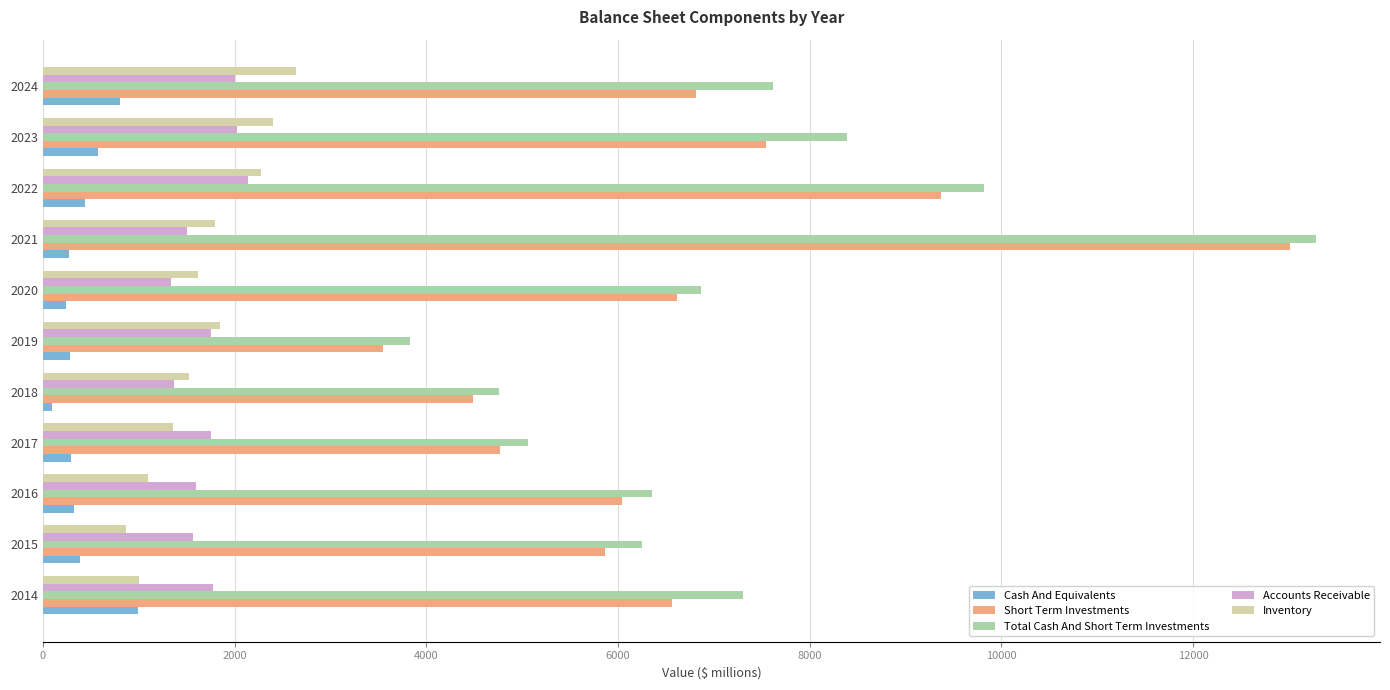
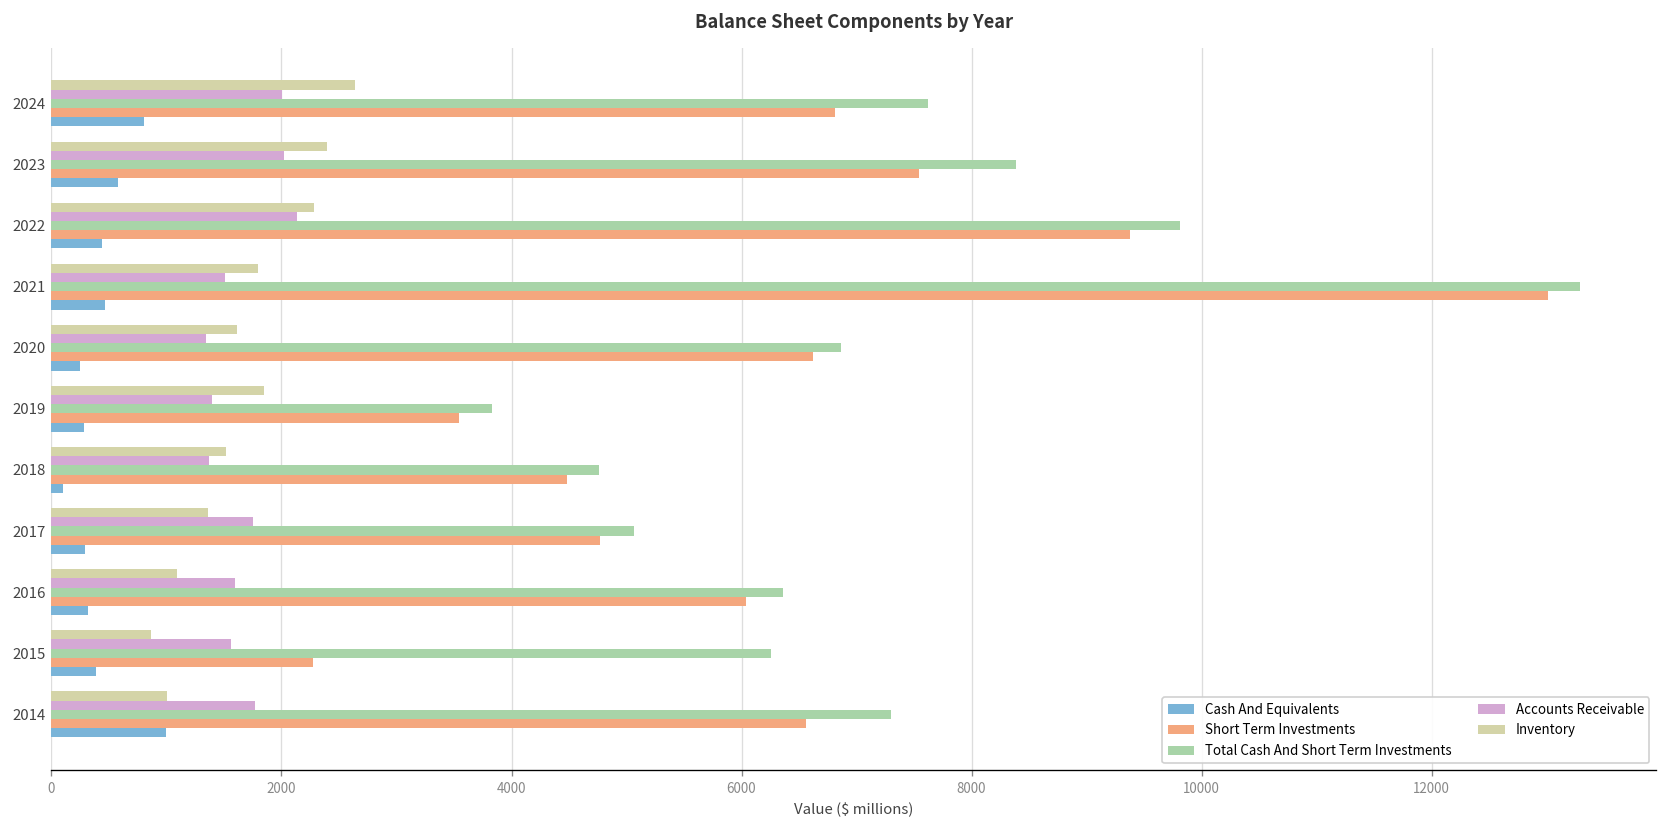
  {
    "Cash And Equivalents": {
      "2024": 800,
      "2023": 600,
      "2022": 400,
-     "2021": 300,
+     "2021": 500,
      "2020": 200,
      "2019": 300,
      "2018": 100,
      "2017": 300,
      "2016": 300,
      "2015": 400,
      "2014": 1000
    },
    "Short Term Investments": {
      "2024": 6800,
      "2023": 7500,
      "2022": 9400,
      "2021": 13000,
      "2020": 6600,
      "2019": 3500,
      "2018": 4500,
      "2017": 4800,
      "2016": 6000,
-     "2015": 5900,
+     "2015": 2300,
      "2014": 6600
    },
    "Accounts Receivable": {
      "2024": 2000,
      "2023": 2000,
      "2022": 2100,
      "2021": 1500,
      "2020": 1300,
-     "2019": 1800,
+     "2019": 1400,
      "2018": 1400,
      "2017": 1800,
      "2016": 1600,
      "2015": 1600,
      "2014": 1800
    }
  }
